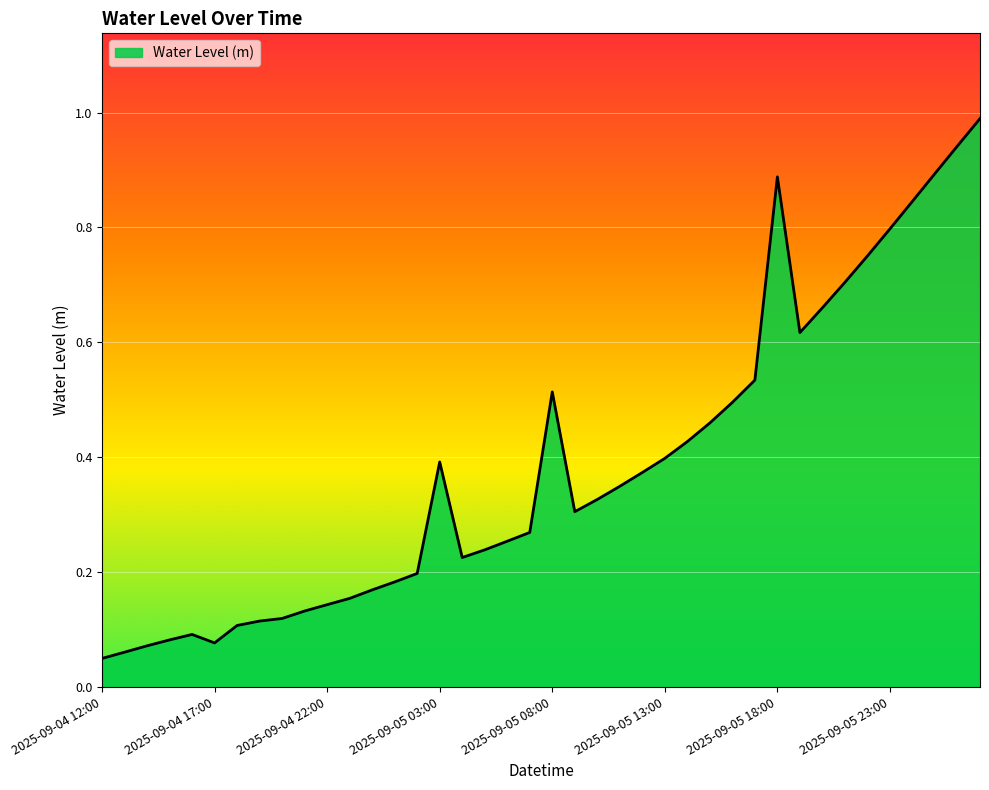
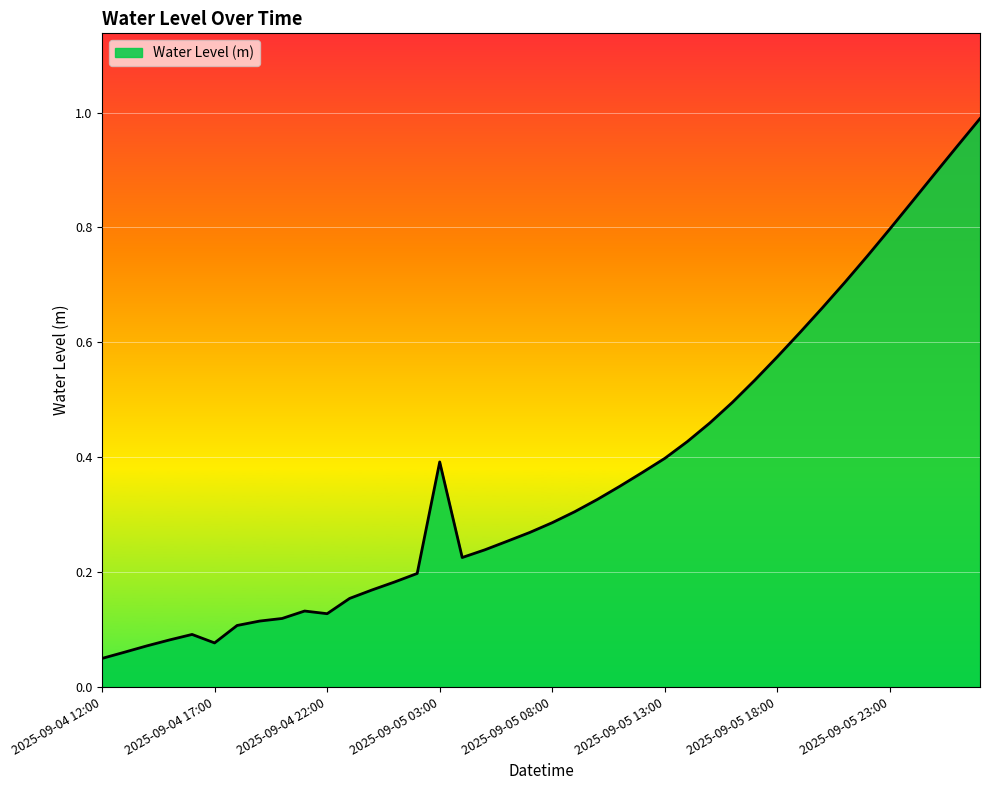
  {
    "2025-09-04 12:00": 0.05,
    "2025-09-04 17:00": 0.08,
-   "2025-09-04 22:00": 0.14,
+   "2025-09-04 22:00": 0.13,
    "2025-09-05 03:00": 0.39,
-   "2025-09-05 08:00": 0.51,
+   "2025-09-05 08:00": 0.29,
    "2025-09-05 13:00": 0.40,
-   "2025-09-05 18:00": 0.89,
+   "2025-09-05 18:00": 0.57,
    "2025-09-05 23:00": 0.80
  }
